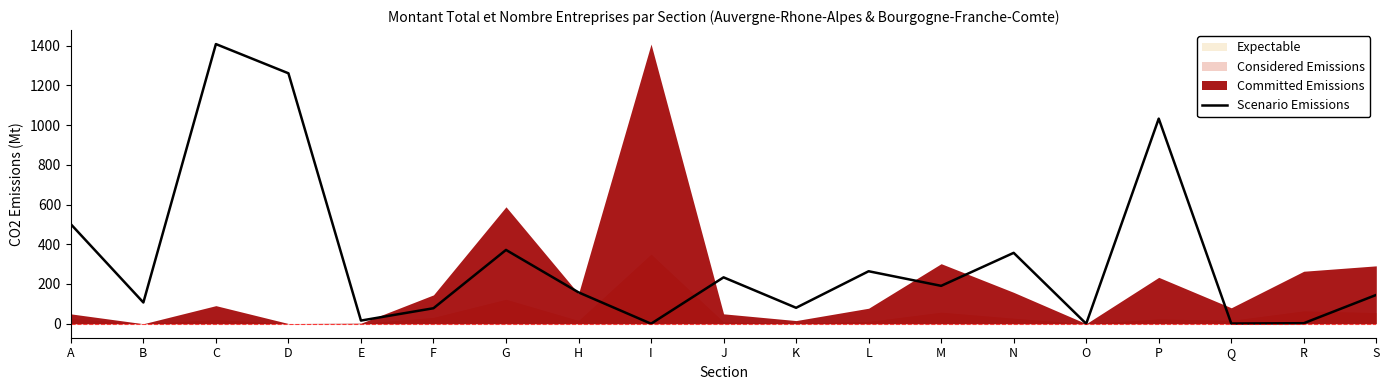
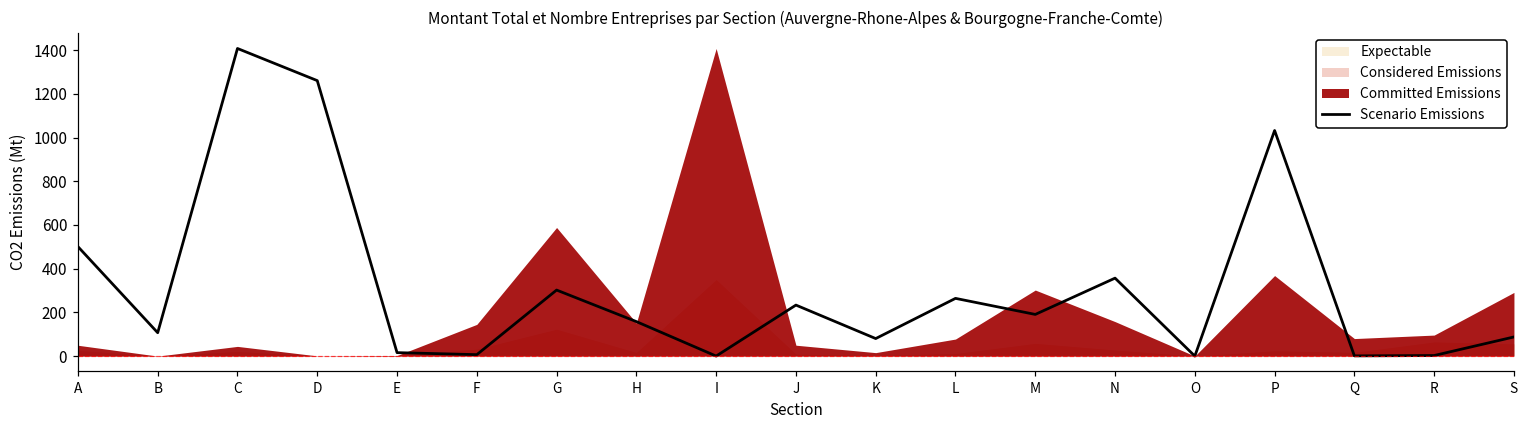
  {
    "Scenario Emissions": {
      "A": 500,
      "B": 110,
      "C": 1410,
      "D": 1260,
      "E": 20,
-     "F": 80,
-     "G": 370,
+     "F": 10,
+     "G": 300,
      "I": 0,
      "J": 230,
      "K": 80,
      "L": 260,
      "M": 190,
      "N": 360,
      "P": 1030,
      "Q": 0,
      "R": 0,
-     "S": 150
+     "S": 90
    },
    "Committed Emissions": {
      "A": 50,
-     "C": 90,
+     "C": 40,
      "F": 150,
      "G": 590,
      "I": 1410,
      "J": 50,
      "K": 20,
      "L": 80,
      "M": 300,
      "N": 160,
-     "P": 230,
+     "P": 370,
      "Q": 80,
-     "R": 260,
+     "R": 100,
      "S": 290
    }
  }
